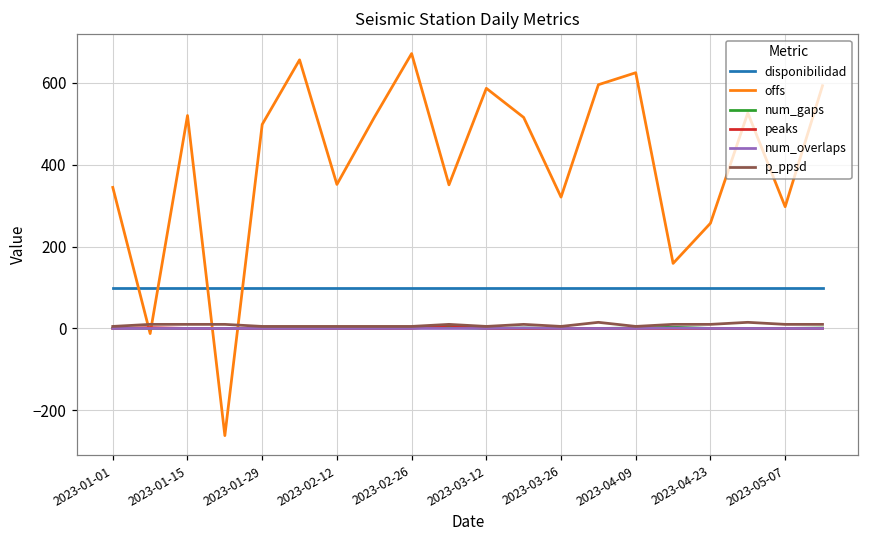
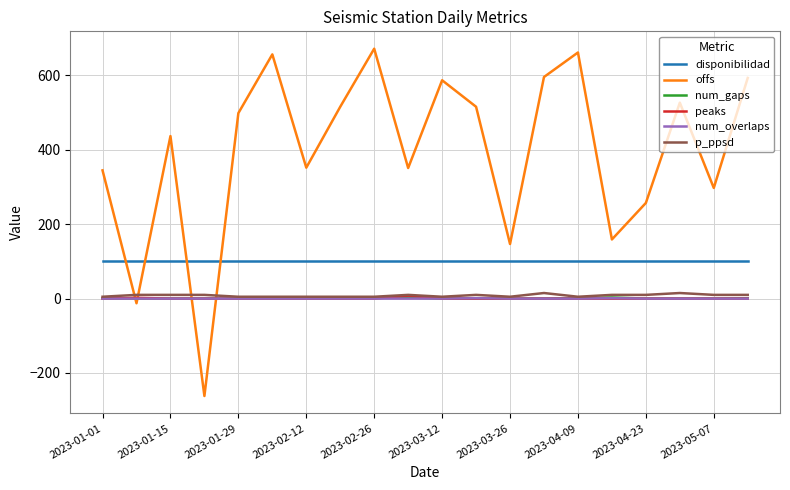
  {
    "disponibilidad": {
      "2023-01-01": 100,
      "2023-01-15": 100,
      "2023-01-29": 100,
      "2023-02-12": 100,
      "2023-02-26": 100,
      "2023-03-12": 100,
      "2023-03-26": 100,
      "2023-04-09": 100,
      "2023-04-23": 100,
      "2023-05-07": 100
    },
    "offs": {
      "2023-01-01": 340,
-     "2023-01-15": 520,
+     "2023-01-15": 440,
      "2023-01-29": 500,
      "2023-02-12": 350,
      "2023-02-26": 670,
      "2023-03-12": 590,
-     "2023-03-26": 320,
-     "2023-04-09": 630,
+     "2023-03-26": 150,
+     "2023-04-09": 660,
      "2023-04-23": 260,
      "2023-05-07": 300
    },
    "p_ppsd": {
      "2023-01-15": 10,
      "2023-04-23": 10,
      "2023-05-07": 10
    }
  }
